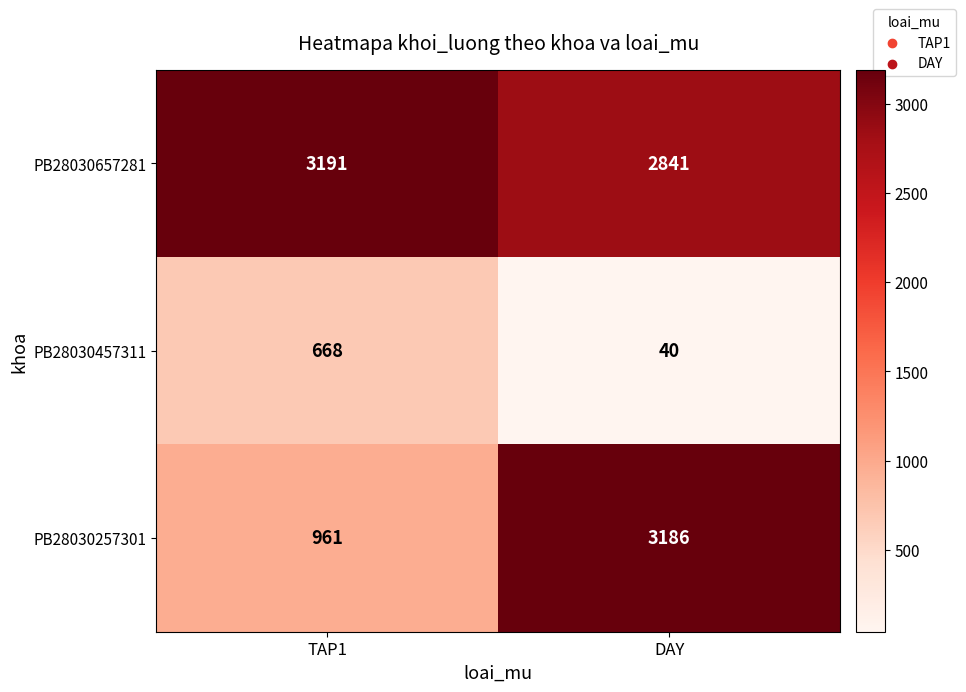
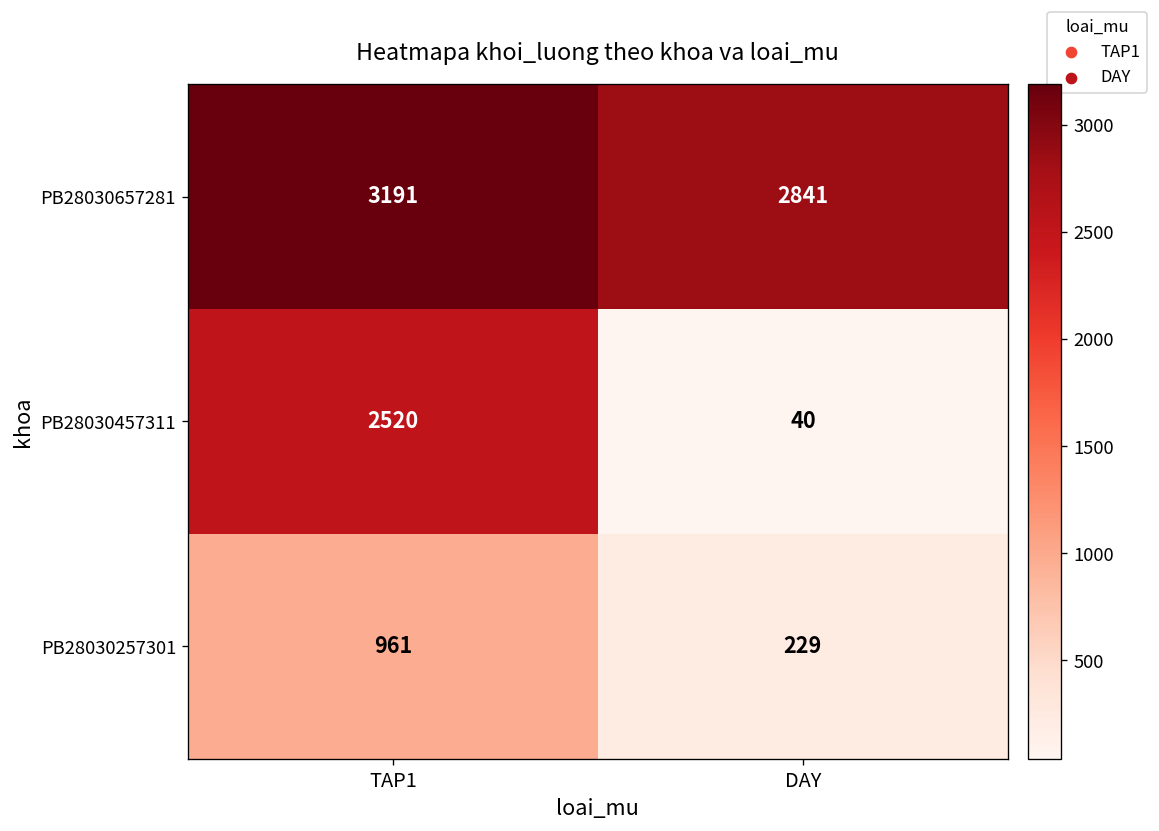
  {
    "PB28030657281": {
      "TAP1": 3191,
      "DAY": 2841
    },
    "PB28030457311": {
-     "TAP1": 668,
+     "TAP1": 2520,
      "DAY": 40
    },
    "PB28030257301": {
      "TAP1": 961,
-     "DAY": 3186
+     "DAY": 229
    }
  }
